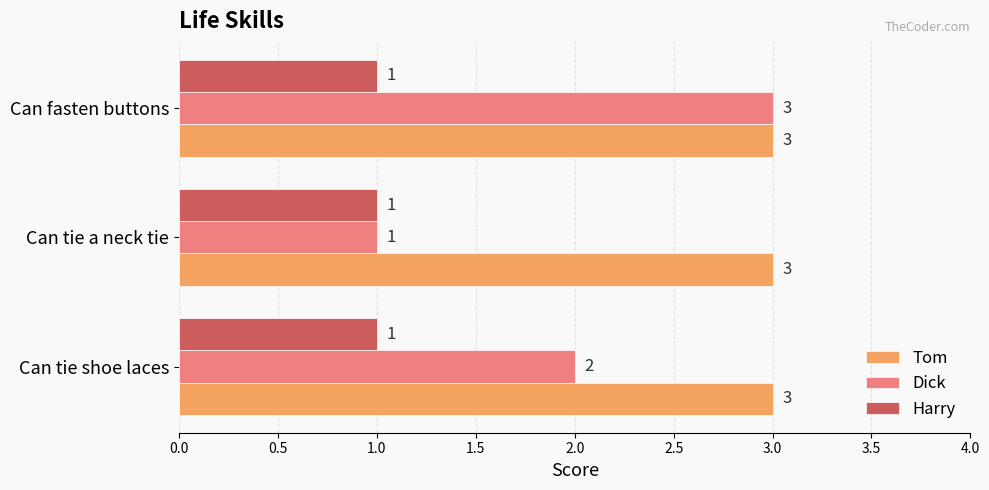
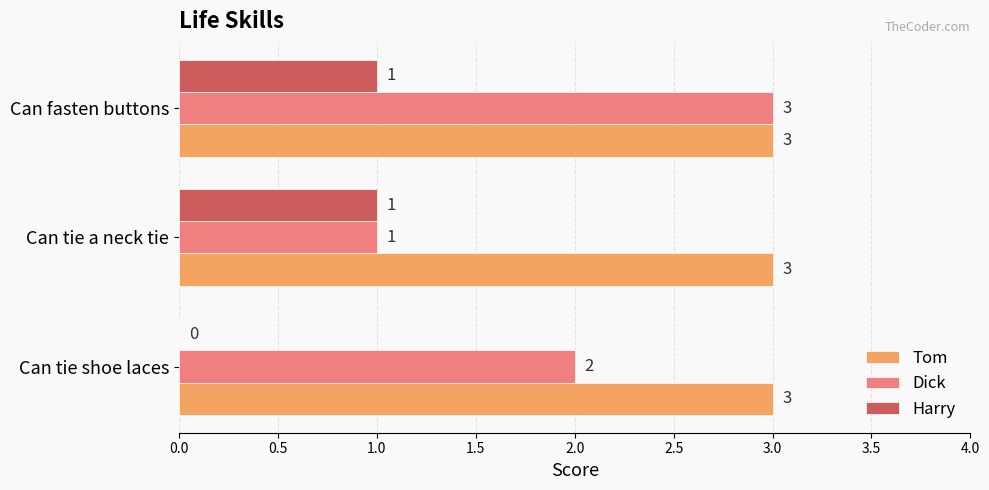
  {
    "Harry": {
      "Can fasten buttons": 1,
      "Can tie a neck tie": 1,
-     "Can tie shoe laces": 1
+     "Can tie shoe laces": 0
    }
  }
